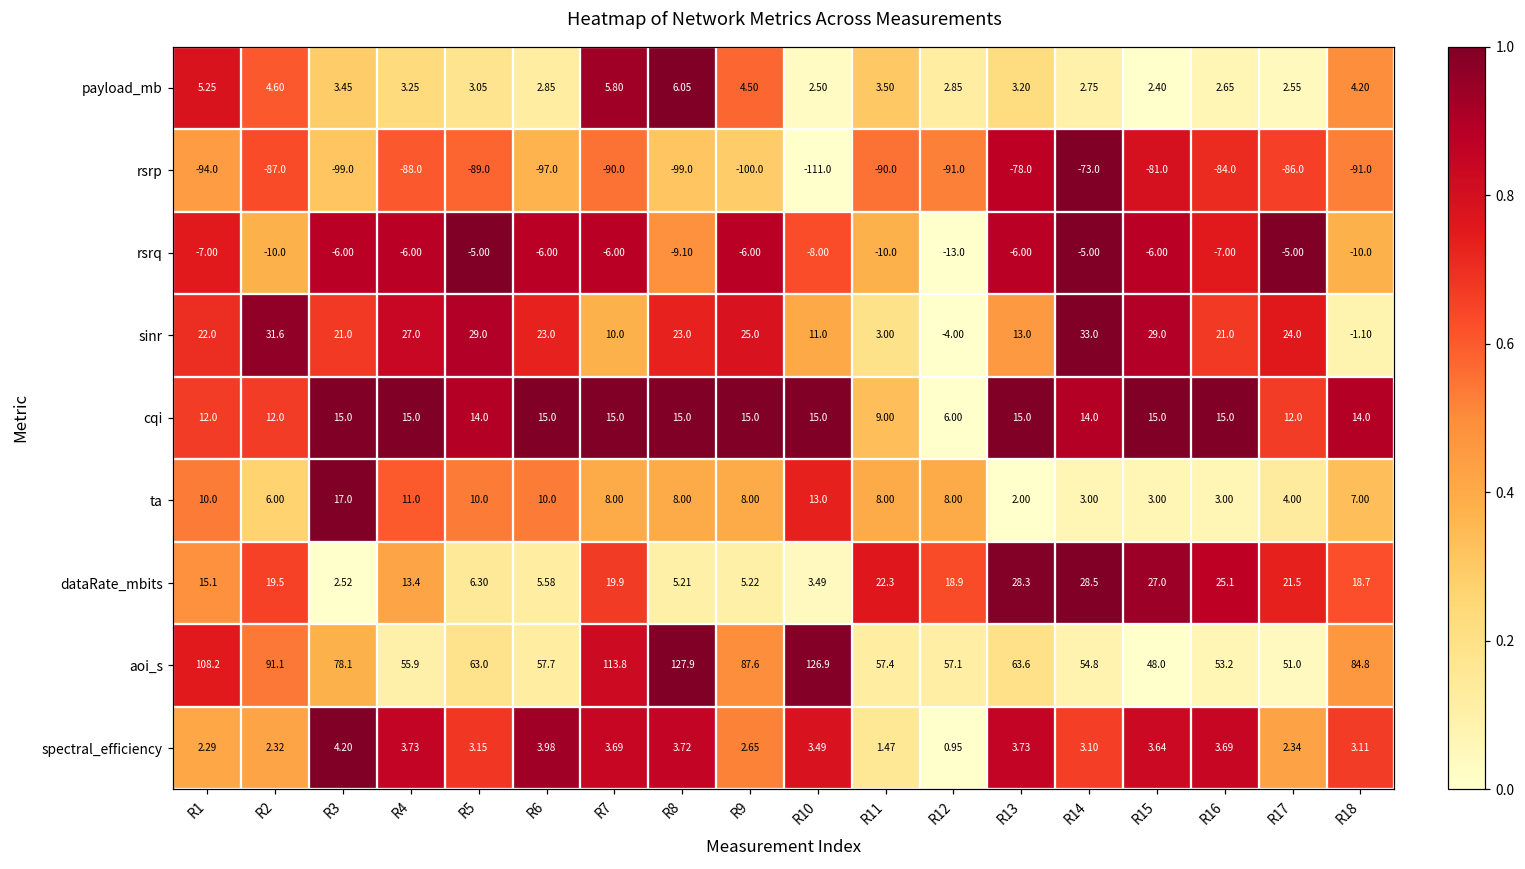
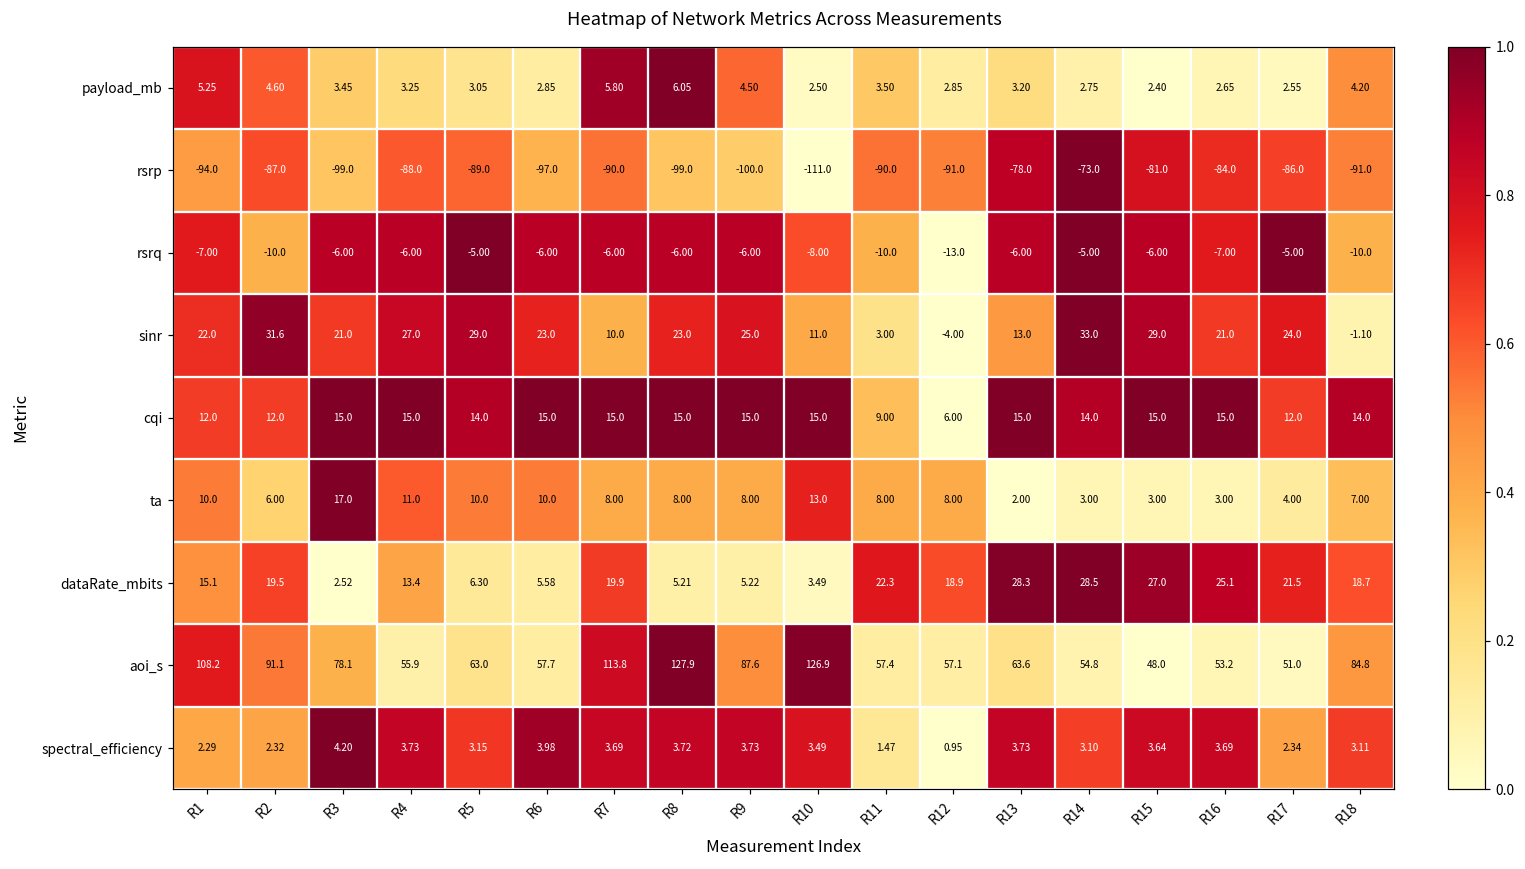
  {
    "payload_mb": {
      "R1": 5.25,
      "R2": 4.60,
      "R3": 3.45,
      "R4": 3.25,
      "R5": 3.05,
      "R6": 2.85,
      "R7": 5.80,
      "R8": 6.05,
      "R9": 4.50,
      "R10": 2.50,
      "R11": 3.50,
      "R12": 2.85,
      "R13": 3.20,
      "R14": 2.75,
      "R15": 2.40,
      "R16": 2.65,
      "R17": 2.55,
      "R18": 4.20
    },
    "rsrp": {
      "R1": -94.0,
      "R2": -87.0,
      "R3": -99.0,
      "R4": -88.0,
      "R5": -89.0,
      "R6": -97.0,
      "R7": -90.0,
      "R8": -99.0,
      "R9": -100.0,
      "R10": -111.0,
      "R11": -90.0,
      "R12": -91.0,
      "R13": -78.0,
      "R14": -73.0,
      "R15": -81.0,
      "R16": -84.0,
      "R17": -86.0,
      "R18": -91.0
    },
    "rsrq": {
      "R1": -7.00,
      "R2": -10.0,
      "R3": -6.00,
      "R4": -6.00,
      "R5": -5.00,
      "R6": -6.00,
      "R7": -6.00,
-     "R8": -9.10,
+     "R8": -6.00,
      "R9": -6.00,
      "R10": -8.00,
      "R11": -10.0,
      "R12": -13.0,
      "R13": -6.00,
      "R14": -5.00,
      "R15": -6.00,
      "R16": -7.00,
      "R17": -5.00,
      "R18": -10.0
    },
    "sinr": {
      "R1": 22.0,
      "R2": 31.6,
      "R3": 21.0,
      "R4": 27.0,
      "R5": 29.0,
      "R6": 23.0,
      "R7": 10.0,
      "R8": 23.0,
      "R9": 25.0,
      "R10": 11.0,
      "R11": 3.00,
      "R12": -4.00,
      "R13": 13.0,
      "R14": 33.0,
      "R15": 29.0,
      "R16": 21.0,
      "R17": 24.0,
      "R18": -1.10
    },
    "cqi": {
      "R1": 12.0,
      "R2": 12.0,
      "R3": 15.0,
      "R4": 15.0,
      "R5": 14.0,
      "R6": 15.0,
      "R7": 15.0,
      "R8": 15.0,
      "R9": 15.0,
      "R10": 15.0,
      "R11": 9.00,
      "R12": 6.00,
      "R13": 15.0,
      "R14": 14.0,
      "R15": 15.0,
      "R16": 15.0,
      "R17": 12.0,
      "R18": 14.0
    },
    "ta": {
      "R1": 10.0,
      "R2": 6.00,
      "R3": 17.0,
      "R4": 11.0,
      "R5": 10.0,
      "R6": 10.0,
      "R7": 8.00,
      "R8": 8.00,
      "R9": 8.00,
      "R10": 13.0,
      "R11": 8.00,
      "R12": 8.00,
      "R13": 2.00,
      "R14": 3.00,
      "R15": 3.00,
      "R16": 3.00,
      "R17": 4.00,
      "R18": 7.00
    },
    "dataRate_mbits": {
      "R1": 15.1,
      "R2": 19.5,
      "R3": 2.52,
      "R4": 13.4,
      "R5": 6.30,
      "R6": 5.58,
      "R7": 19.9,
      "R8": 5.21,
      "R9": 5.22,
      "R10": 3.49,
      "R11": 22.3,
      "R12": 18.9,
      "R13": 28.3,
      "R14": 28.5,
      "R15": 27.0,
      "R16": 25.1,
      "R17": 21.5,
      "R18": 18.7
    },
    "aoi_s": {
      "R1": 108.2,
      "R2": 91.1,
      "R3": 78.1,
      "R4": 55.9,
      "R5": 63.0,
      "R6": 57.7,
      "R7": 113.8,
      "R8": 127.9,
      "R9": 87.6,
      "R10": 126.9,
      "R11": 57.4,
      "R12": 57.1,
      "R13": 63.6,
      "R14": 54.8,
      "R15": 48.0,
      "R16": 53.2,
      "R17": 51.0,
      "R18": 84.8
    },
    "spectral_efficiency": {
      "R1": 2.29,
      "R2": 2.32,
      "R3": 4.20,
      "R4": 3.73,
      "R5": 3.15,
      "R6": 3.98,
      "R7": 3.69,
      "R8": 3.72,
-     "R9": 2.65,
+     "R9": 3.73,
      "R10": 3.49,
      "R11": 1.47,
      "R12": 0.95,
      "R13": 3.73,
      "R14": 3.10,
      "R15": 3.64,
      "R16": 3.69,
      "R17": 2.34,
      "R18": 3.11
    }
  }
